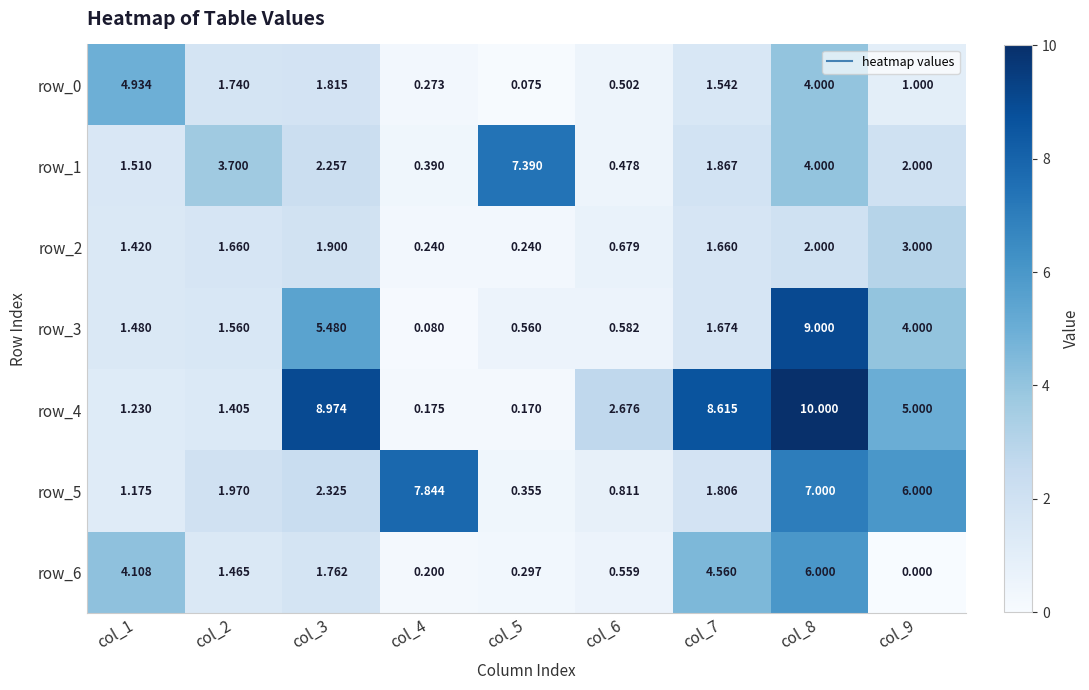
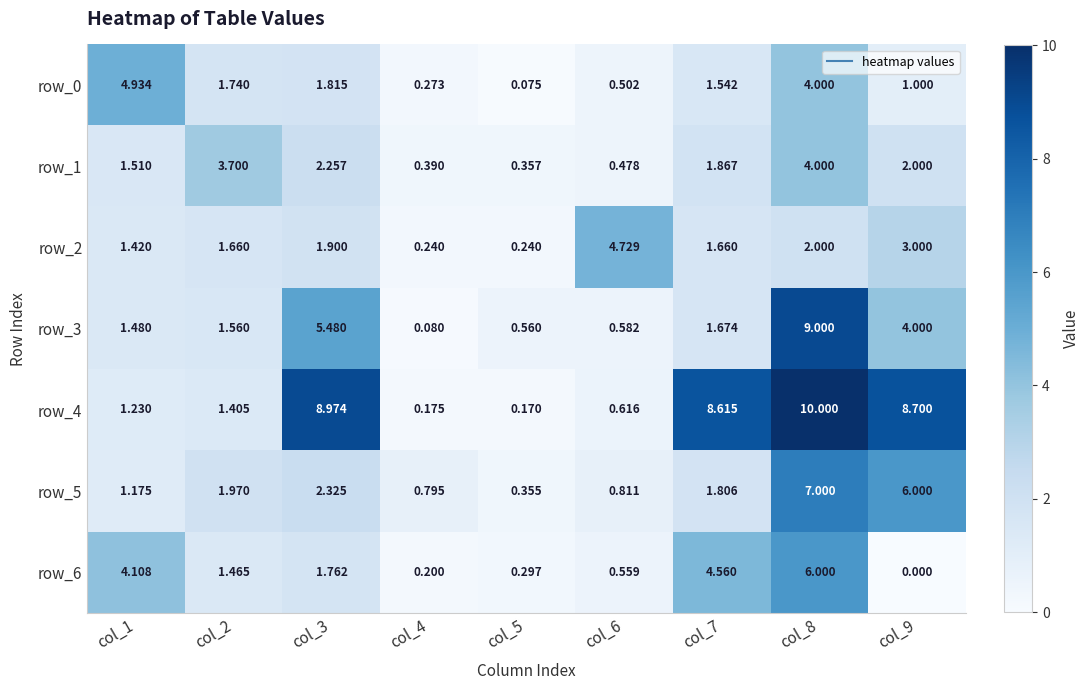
  {
    "row_0": {
      "col_1": 4.934,
      "col_2": 1.740,
      "col_3": 1.815,
      "col_4": 0.273,
      "col_5": 0.075,
      "col_6": 0.502,
      "col_7": 1.542,
      "col_8": 4.000,
      "col_9": 1.000
    },
    "row_1": {
      "col_1": 1.510,
      "col_2": 3.700,
      "col_3": 2.257,
      "col_4": 0.390,
-     "col_5": 7.390,
+     "col_5": 0.357,
      "col_6": 0.478,
      "col_7": 1.867,
      "col_8": 4.000,
      "col_9": 2.000
    },
    "row_2": {
      "col_1": 1.420,
      "col_2": 1.660,
      "col_3": 1.900,
      "col_4": 0.240,
      "col_5": 0.240,
-     "col_6": 0.679,
+     "col_6": 4.729,
      "col_7": 1.660,
      "col_8": 2.000,
      "col_9": 3.000
    },
    "row_3": {
      "col_1": 1.480,
      "col_2": 1.560,
      "col_3": 5.480,
      "col_4": 0.080,
      "col_5": 0.560,
      "col_6": 0.582,
      "col_7": 1.674,
      "col_8": 9.000,
      "col_9": 4.000
    },
    "row_4": {
      "col_1": 1.230,
      "col_2": 1.405,
      "col_3": 8.974,
      "col_4": 0.175,
      "col_5": 0.170,
-     "col_6": 2.676,
+     "col_6": 0.616,
      "col_7": 8.615,
      "col_8": 10.000,
-     "col_9": 5.000
+     "col_9": 8.700
    },
    "row_5": {
      "col_1": 1.175,
      "col_2": 1.970,
      "col_3": 2.325,
-     "col_4": 7.844,
+     "col_4": 0.795,
      "col_5": 0.355,
      "col_6": 0.811,
      "col_7": 1.806,
      "col_8": 7.000,
      "col_9": 6.000
    },
    "row_6": {
      "col_1": 4.108,
      "col_2": 1.465,
      "col_3": 1.762,
      "col_4": 0.200,
      "col_5": 0.297,
      "col_6": 0.559,
      "col_7": 4.560,
      "col_8": 6.000,
      "col_9": 0.000
    }
  }
